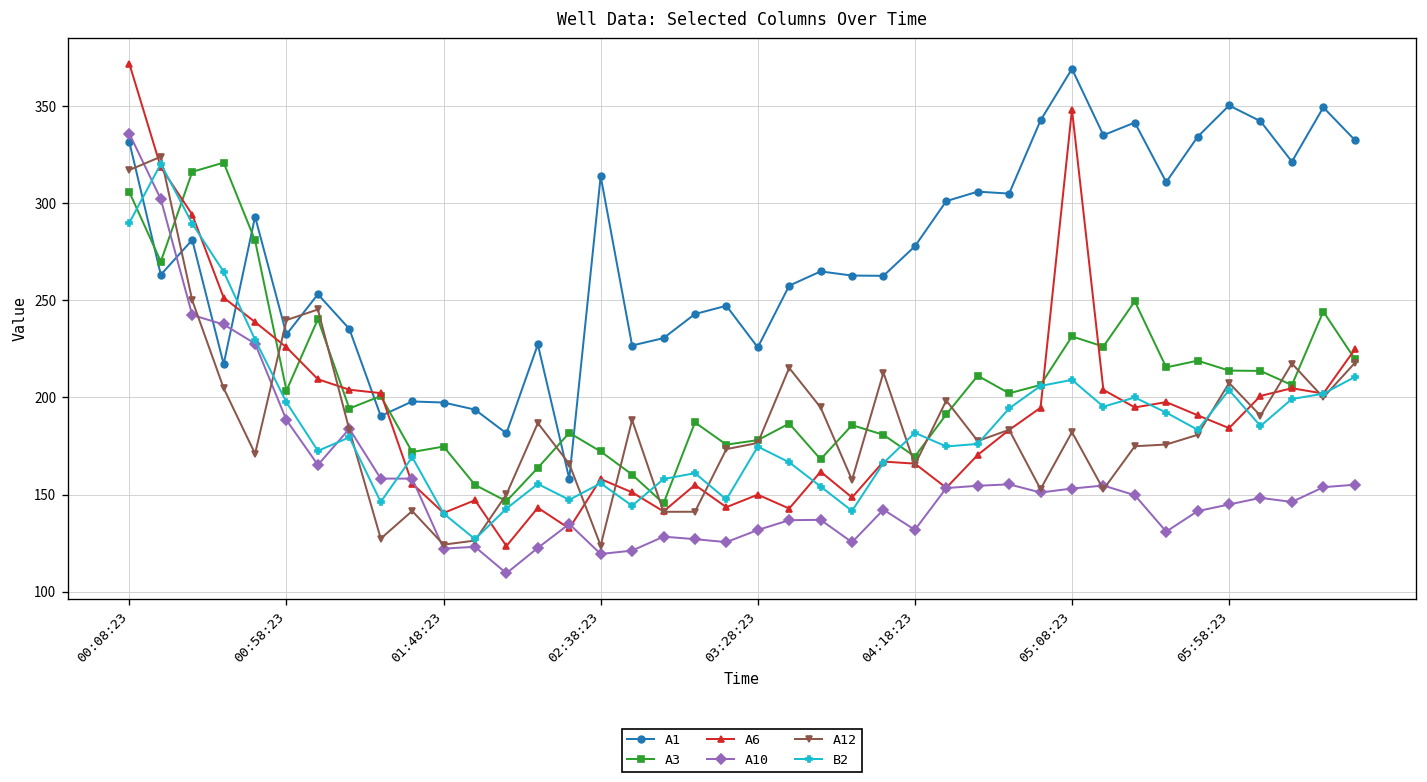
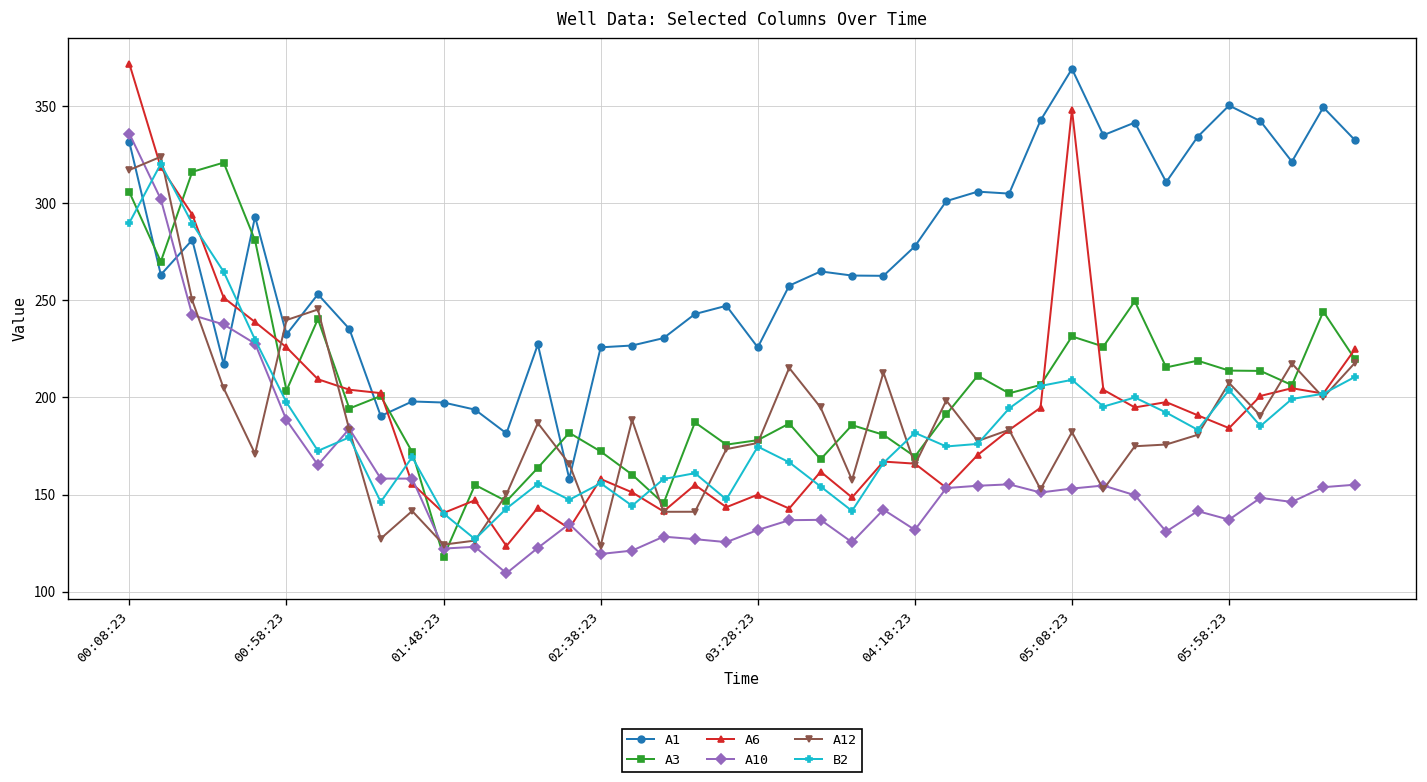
  {
    "A1": {
      "00:08:23": 331,
      "00:58:23": 232,
      "01:48:23": 197,
-     "02:38:23": 314,
+     "02:38:23": 226,
      "03:28:23": 226,
      "04:18:23": 278,
      "05:08:23": 369,
      "05:58:23": 350
    },
    "A3": {
      "00:08:23": 306,
      "00:58:23": 204,
-     "01:48:23": 175,
+     "01:48:23": 118,
      "02:38:23": 172,
      "04:18:23": 170,
      "05:08:23": 231,
      "05:58:23": 214
    },
    "A6": {
      "00:08:23": 372,
      "00:58:23": 226,
      "02:38:23": 158,
      "03:28:23": 150,
      "05:08:23": 348,
      "05:58:23": 184
    },
    "A10": {
      "00:08:23": 336,
      "00:58:23": 188,
      "01:48:23": 122,
      "02:38:23": 119,
      "03:28:23": 132,
      "04:18:23": 132,
      "05:08:23": 153,
-     "05:58:23": 145
+     "05:58:23": 137
    },
    "A12": {
      "00:08:23": 317,
      "00:58:23": 240,
      "01:48:23": 124,
      "02:38:23": 124,
      "05:08:23": 182,
      "05:58:23": 207
    },
    "B2": {
      "00:08:23": 290,
      "00:58:23": 197,
      "02:38:23": 156,
      "03:28:23": 175,
      "04:18:23": 182,
      "05:08:23": 209,
      "05:58:23": 204
    }
  }
